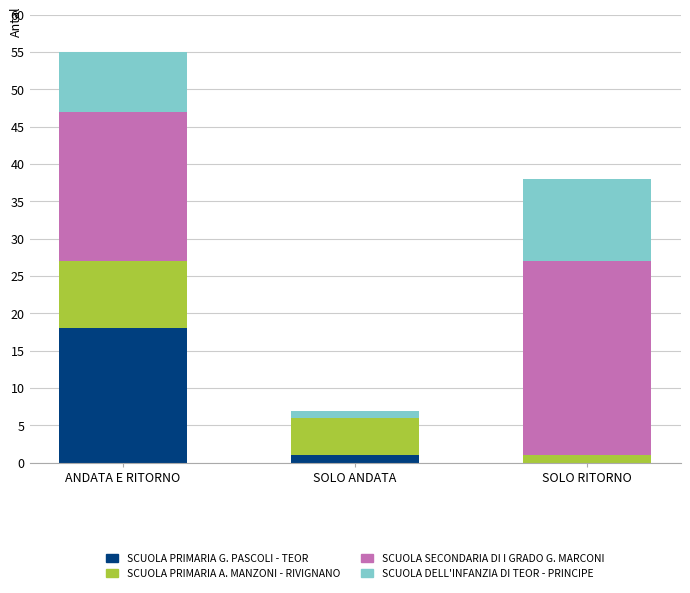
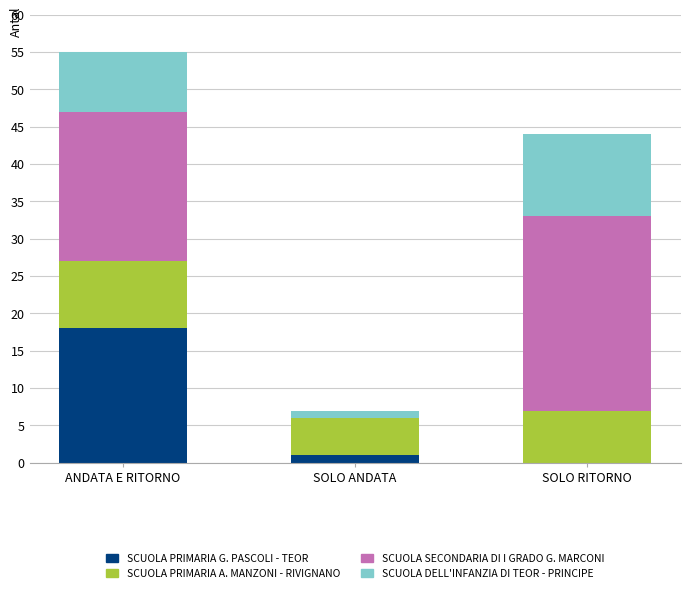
  {
    "SCUOLA PRIMARIA G. PASCOLI - TEOR": {
      "ANDATA E RITORNO": 18,
      "SOLO ANDATA": 1,
      "SOLO RITORNO": 0
    },
    "SCUOLA PRIMARIA A. MANZONI - RIVIGNANO": {
      "ANDATA E RITORNO": 9,
      "SOLO ANDATA": 5,
-     "SOLO RITORNO": 1
+     "SOLO RITORNO": 7
    },
    "SCUOLA SECONDARIA DI I GRADO G. MARCONI": {
      "ANDATA E RITORNO": 20,
      "SOLO ANDATA": 0,
      "SOLO RITORNO": 26
    },
    "SCUOLA DELL'INFANZIA DI TEOR - PRINCIPE": {
      "ANDATA E RITORNO": 8,
      "SOLO ANDATA": 1,
      "SOLO RITORNO": 11
    }
  }
